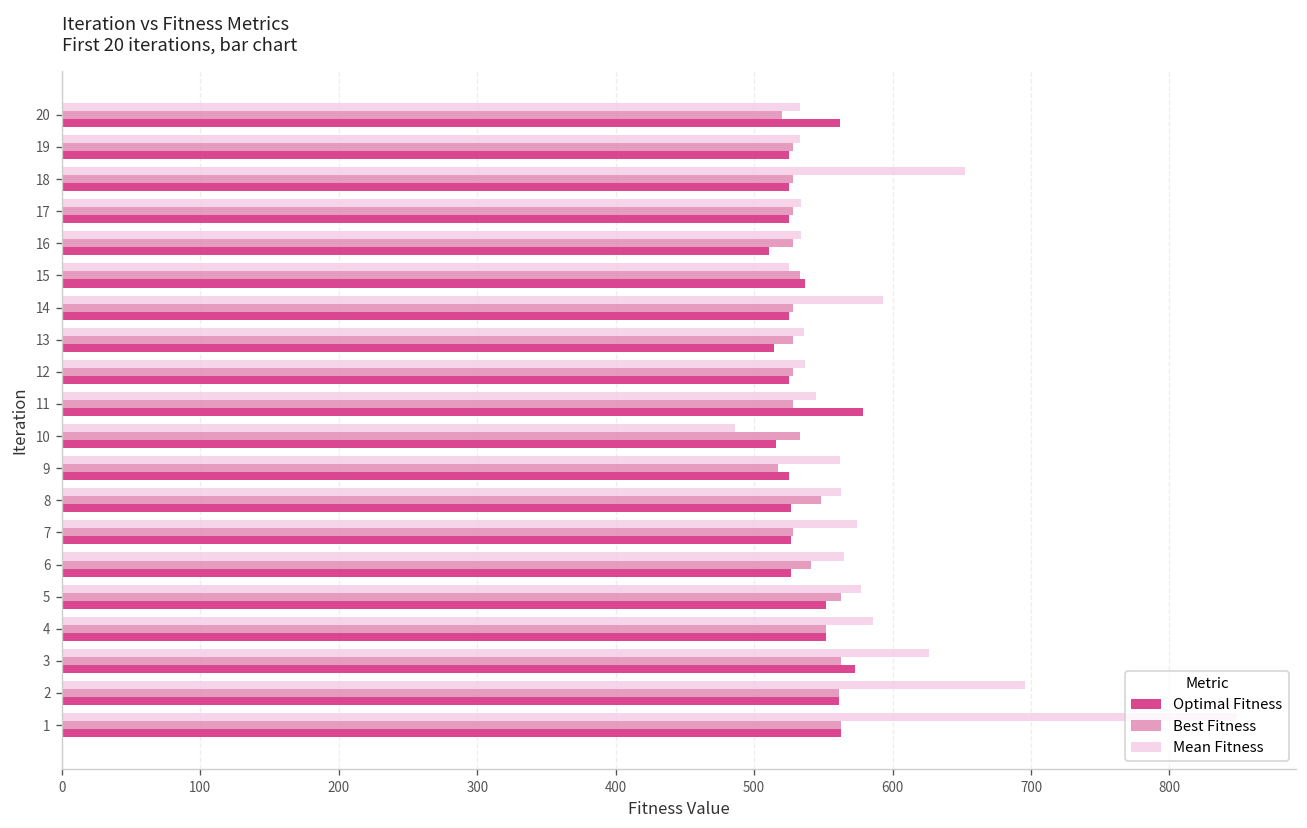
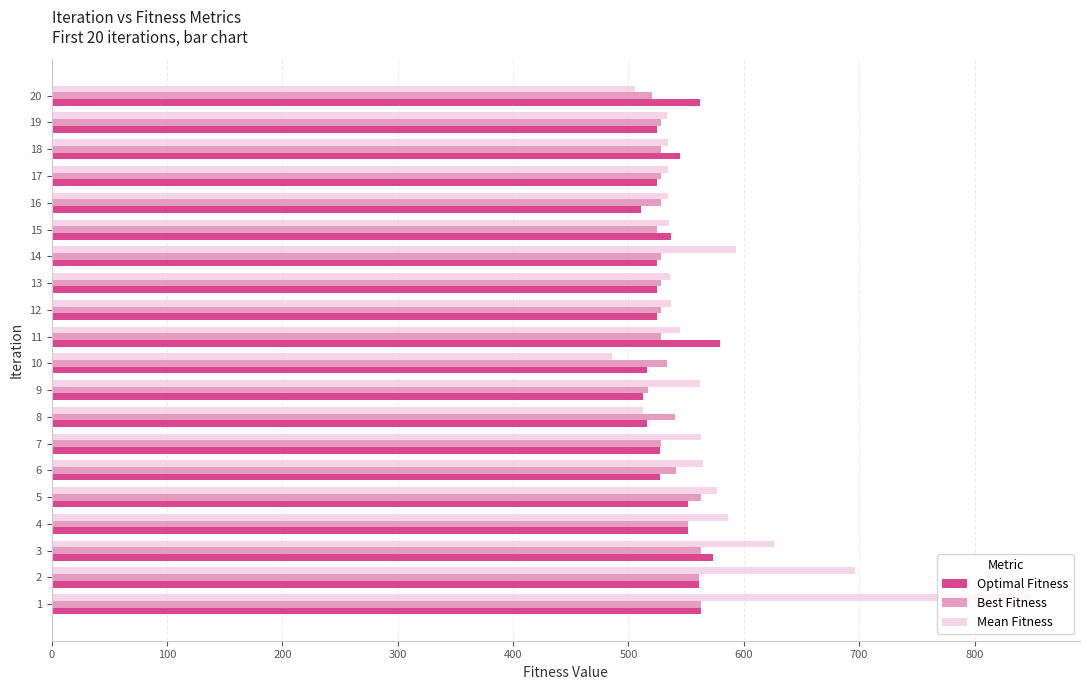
  {
    "Optimal Fitness": {
      "20": 562,
      "19": 525,
-     "18": 525,
+     "18": 545,
      "17": 525,
      "16": 511,
      "15": 537,
      "14": 525,
-     "13": 514,
+     "13": 525,
      "12": 525,
      "11": 579,
      "10": 516,
-     "9": 525,
-     "8": 527,
+     "9": 513,
+     "8": 516,
      "7": 527,
      "6": 527,
      "5": 552,
      "4": 552,
      "3": 573,
      "2": 561,
      "1": 563
    },
    "Best Fitness": {
      "20": 520,
      "19": 528,
      "18": 528,
      "17": 528,
      "16": 528,
-     "15": 533,
+     "15": 525,
      "14": 528,
      "13": 528,
      "12": 528,
      "11": 528,
      "10": 533,
      "9": 517,
-     "8": 548,
+     "8": 540,
      "7": 528,
      "6": 541,
      "5": 563,
      "4": 552,
      "3": 563,
      "2": 561,
      "1": 563
    },
    "Mean Fitness": {
-     "20": 533,
+     "20": 506,
      "19": 533,
-     "18": 652,
+     "18": 534,
      "17": 534,
      "16": 534,
-     "15": 525,
+     "15": 535,
      "14": 593,
      "13": 536,
      "12": 537,
      "11": 545,
      "10": 486,
      "9": 562,
-     "8": 563,
-     "7": 574,
+     "8": 513,
+     "7": 563,
      "6": 565,
      "5": 577,
      "4": 586,
      "3": 626,
      "2": 696
    }
  }
